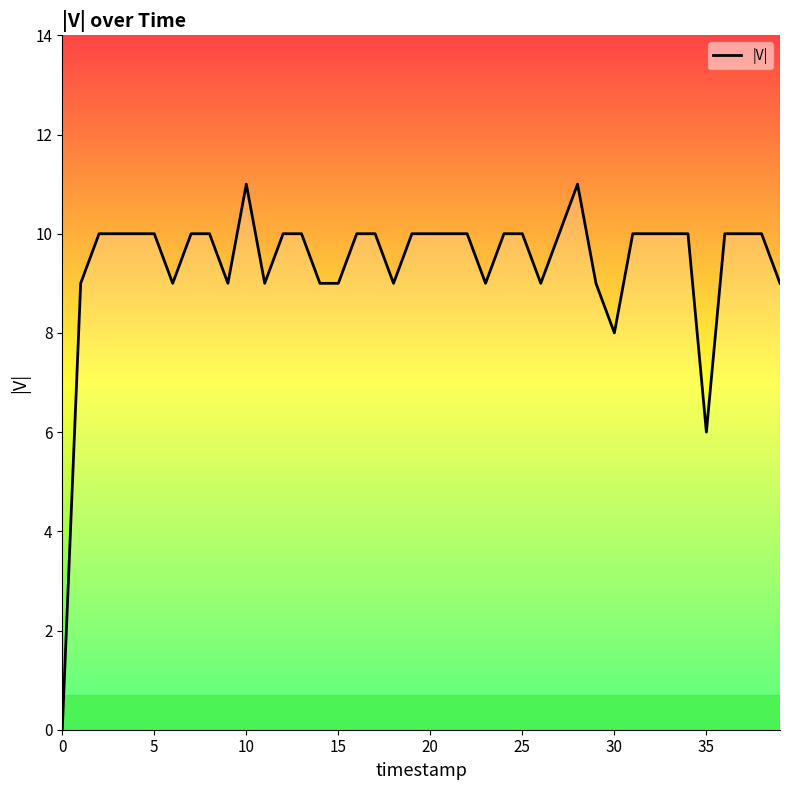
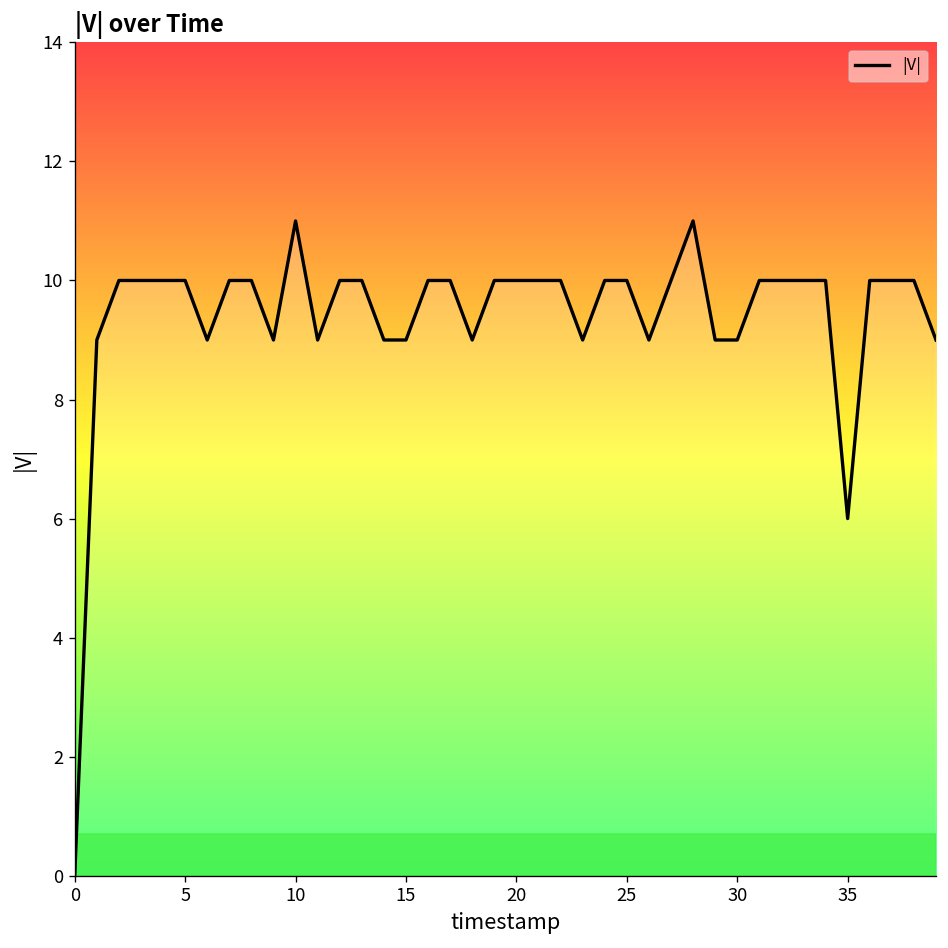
  {
    "5": 10,
    "10": 11,
    "15": 9,
    "20": 10,
    "25": 10,
-   "30": 8,
+   "30": 9,
    "35": 6
  }
